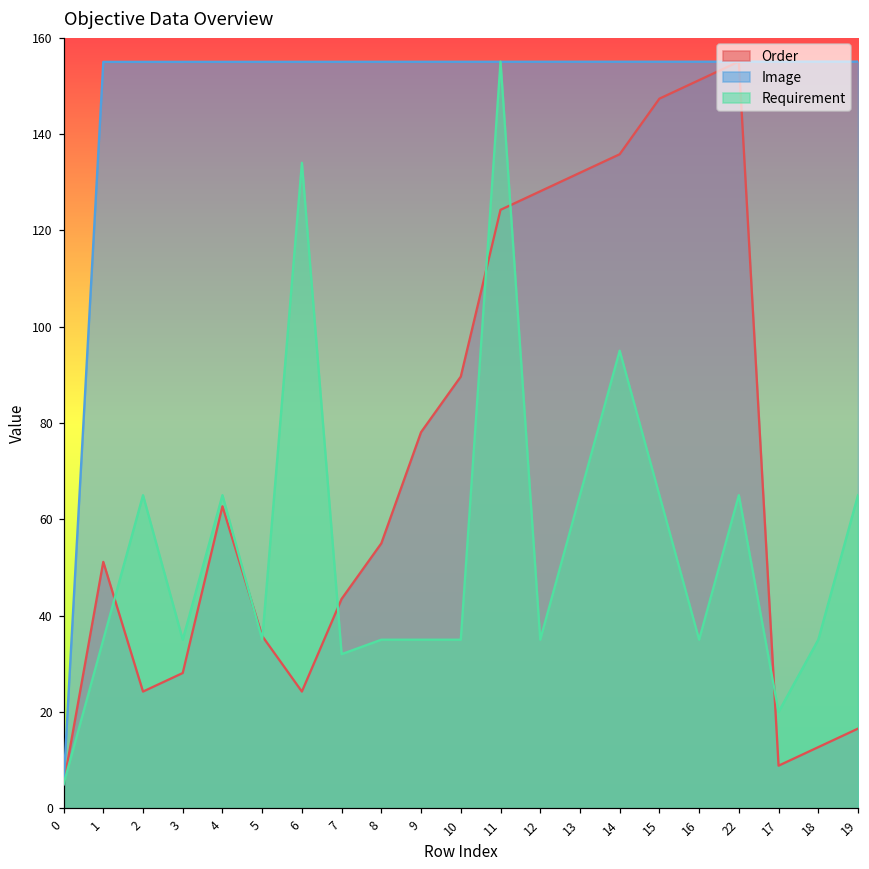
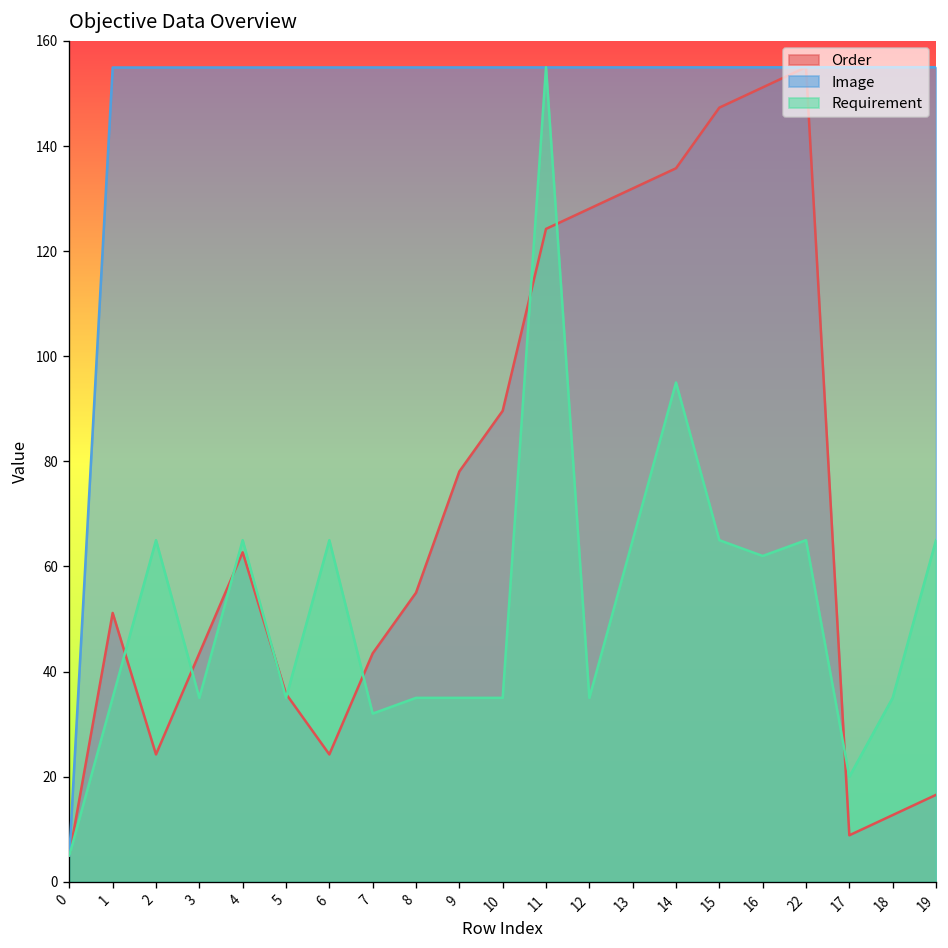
  {
    "Order": {
      "1": 51,
      "2": 24,
-     "3": 28,
+     "3": 43,
      "4": 63,
      "5": 36,
      "6": 24,
      "7": 43,
      "8": 55,
      "9": 78,
      "10": 90,
      "11": 124,
      "12": 128,
      "13": 132,
      "14": 136,
      "15": 147,
      "16": 151,
      "17": 9,
      "18": 13,
      "19": 17
    },
    "Image": {
      "1": 155,
      "2": 155,
      "3": 155,
      "4": 155,
      "5": 155,
      "6": 155,
      "7": 155,
      "8": 155,
      "9": 155,
      "10": 155,
      "12": 155,
      "13": 155,
      "14": 155,
      "15": 155,
      "16": 155,
      "19": 155
    },
    "Requirement": {
      "1": 35,
      "2": 65,
      "3": 35,
      "4": 65,
      "5": 35,
-     "6": 134,
+     "6": 65,
      "7": 32,
      "8": 35,
      "9": 35,
      "10": 35,
      "12": 35,
      "13": 65,
      "14": 95,
      "15": 65,
-     "16": 35,
+     "16": 62,
      "22": 65,
      "17": 20,
      "18": 35,
      "19": 65
    }
  }
